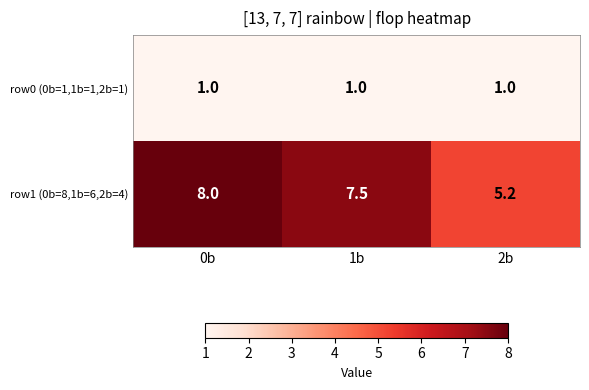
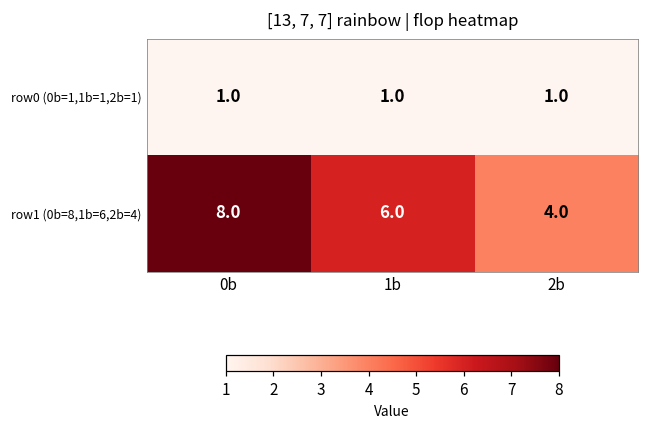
  {
    "row0 (0b=1,1b=1,2b=1)": {
      "0b": 1.0,
      "1b": 1.0,
      "2b": 1.0
    },
    "row1 (0b=8,1b=6,2b=4)": {
      "0b": 8.0,
-     "1b": 7.5,
-     "2b": 5.2
+     "1b": 6.0,
+     "2b": 4.0
    }
  }
